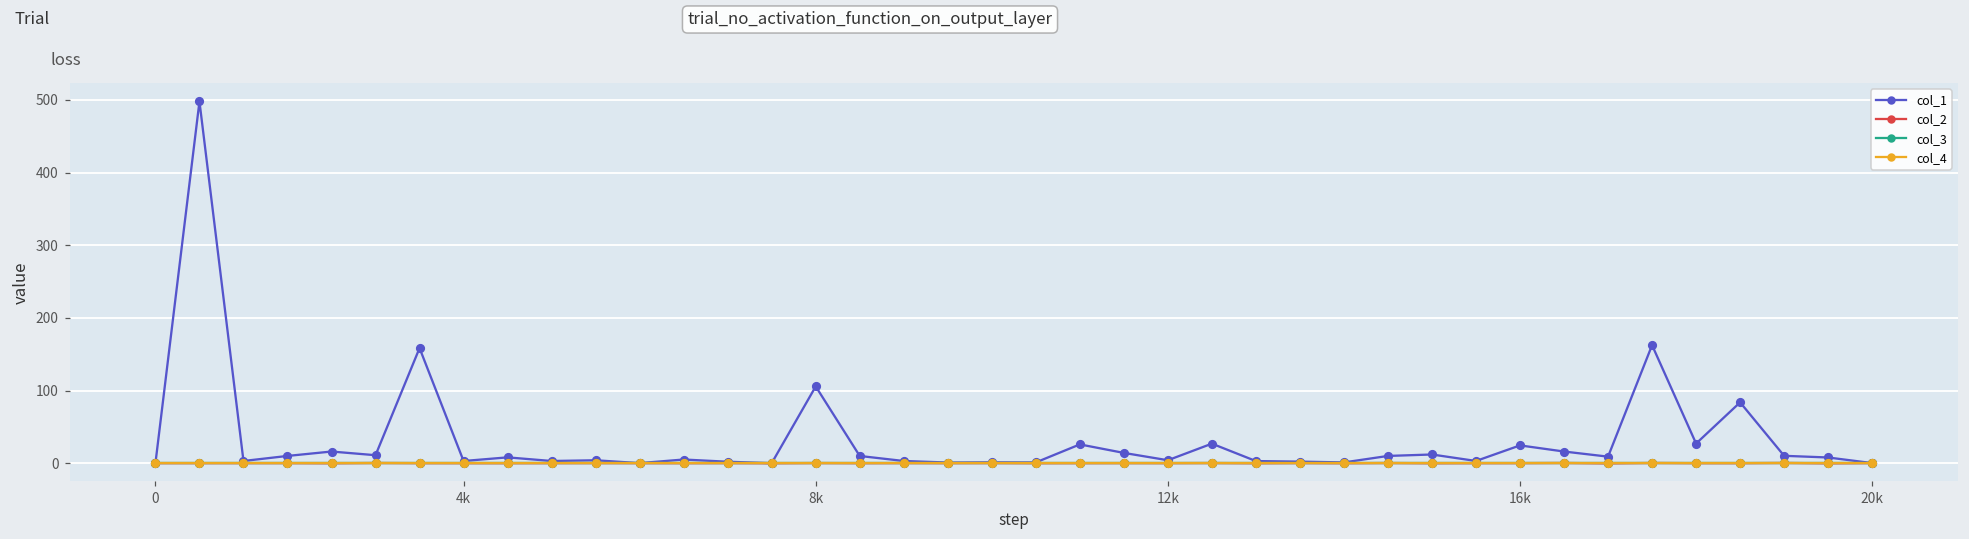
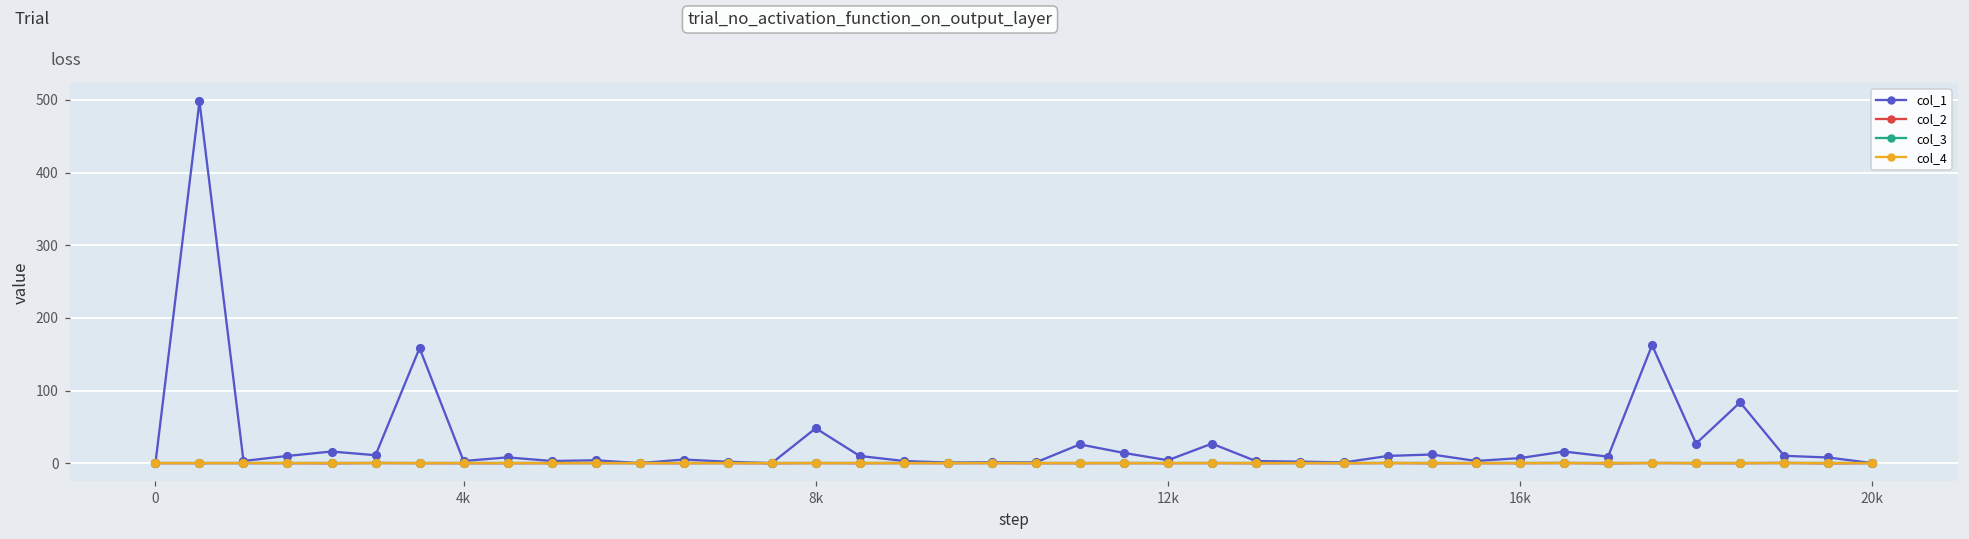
  {
    "col_1": {
-     "8k": 110,
+     "8k": 50,
      "12k": 0,
-     "16k": 20
+     "16k": 10
    },
    "col_4": {
      "8k": 0,
      "12k": 0,
      "16k": 0
    }
  }
